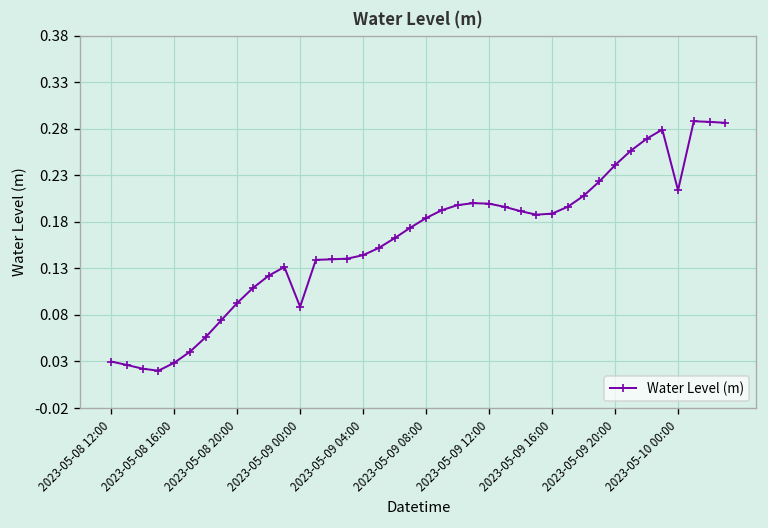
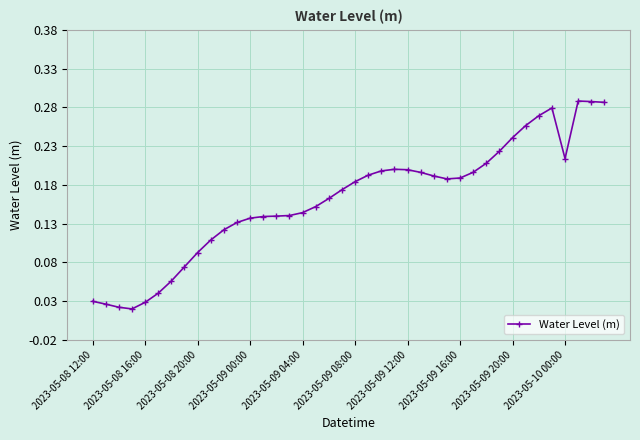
  {
    "2023-05-08 12:00": 0.03,
    "2023-05-08 16:00": 0.03,
    "2023-05-08 20:00": 0.09,
-   "2023-05-09 00:00": 0.09,
+   "2023-05-09 00:00": 0.14,
    "2023-05-09 04:00": 0.14,
    "2023-05-09 08:00": 0.18,
    "2023-05-09 12:00": 0.20,
    "2023-05-09 16:00": 0.19,
    "2023-05-09 20:00": 0.24,
    "2023-05-10 00:00": 0.21
  }
